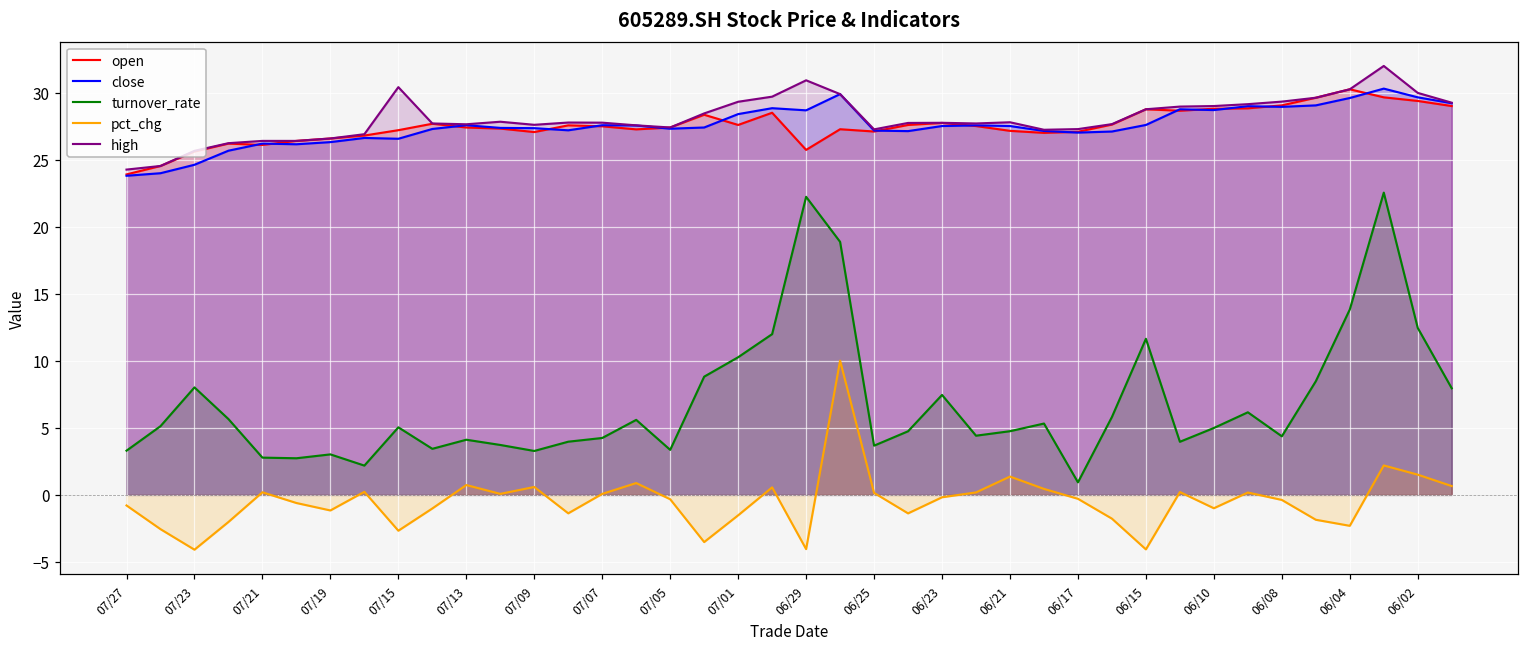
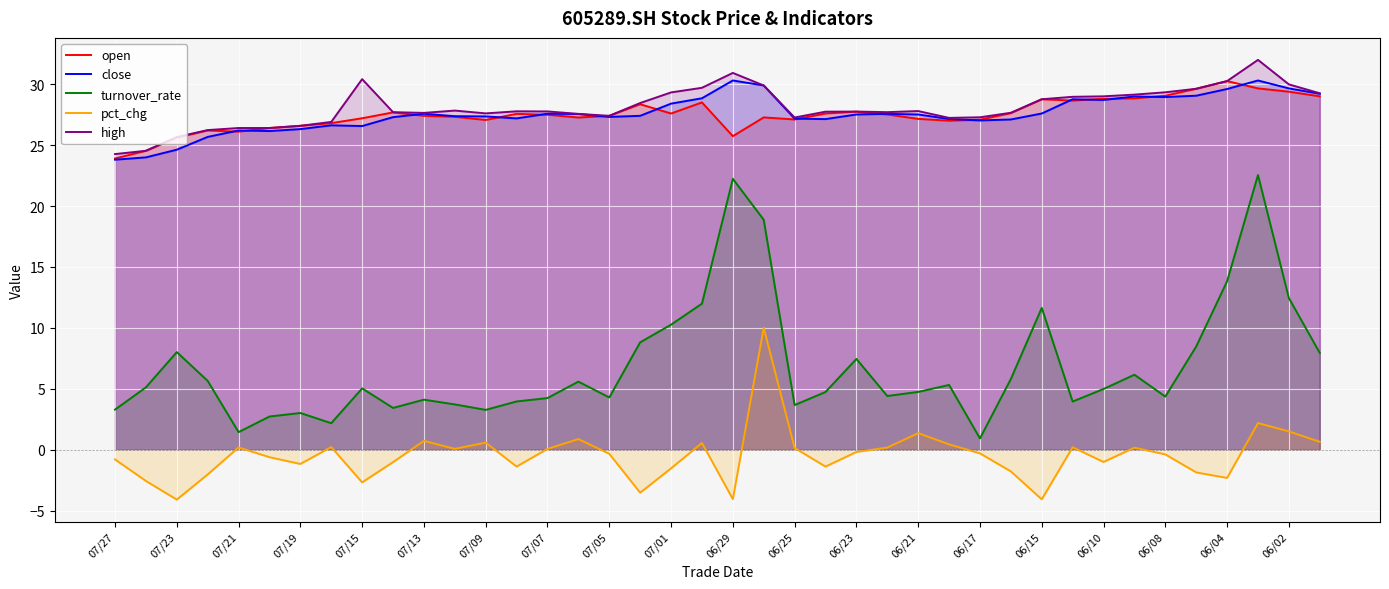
  {
    "open": {
      "07/15": 27.2,
      "07/09": 27.1,
      "07/01": 27.6,
      "06/29": 25.7,
      "06/21": 27.2,
      "06/02": 29.4
    },
    "close": {
      "07/23": 24.6,
      "07/19": 26.3,
      "07/15": 26.6,
      "07/09": 27.4,
      "07/01": 28.4,
-     "06/29": 28.7,
+     "06/29": 30.3,
      "06/23": 27.5,
      "06/21": 27.5,
      "06/15": 27.6,
      "06/04": 29.6,
      "06/02": 29.7
    },
    "turnover_rate": {
      "07/27": 3.3,
      "07/23": 8.0,
-     "07/21": 2.8,
+     "07/21": 1.4,
      "07/19": 3.0,
      "07/15": 5.0,
      "07/13": 4.1,
      "07/09": 3.3,
      "07/07": 4.2,
-     "07/05": 3.4,
+     "07/05": 4.3,
      "07/01": 10.3,
      "06/29": 22.2,
      "06/25": 3.7,
      "06/23": 7.5,
      "06/21": 4.7,
      "06/17": 0.9,
      "06/15": 11.6,
      "06/10": 5.0,
      "06/08": 4.4,
      "06/04": 13.8,
      "06/02": 12.4
    },
    "high": {
      "07/27": 24.3,
      "07/15": 30.4,
      "07/09": 27.6,
      "07/01": 29.3,
      "06/29": 30.9,
      "06/21": 27.8,
      "06/08": 29.3,
      "06/02": 30.0
    }
  }
